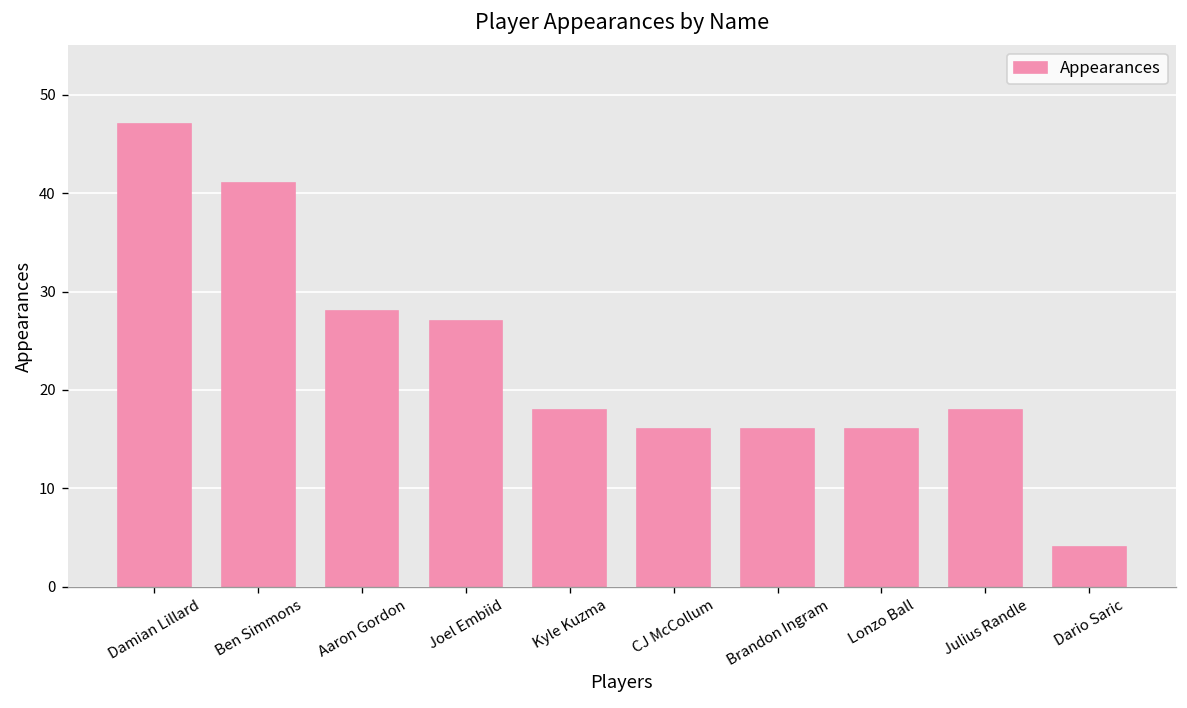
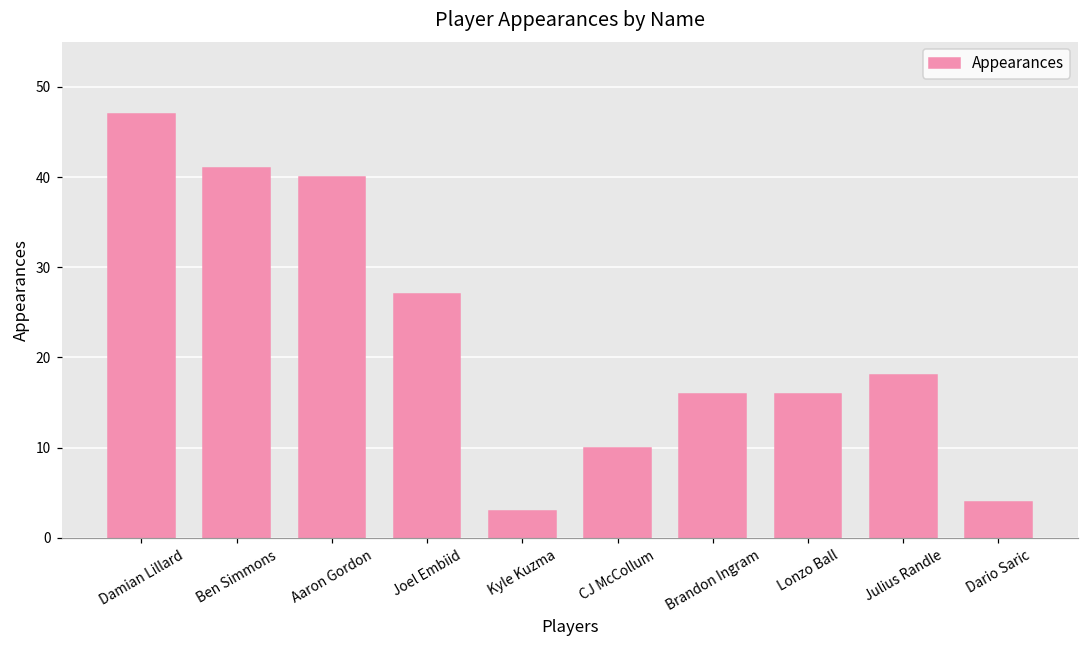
  {
    "Damian Lillard": 47,
    "Ben Simmons": 41,
-   "Aaron Gordon": 28,
+   "Aaron Gordon": 40,
    "Joel Embiid": 27,
-   "Kyle Kuzma": 18,
-   "CJ McCollum": 16,
+   "Kyle Kuzma": 3,
+   "CJ McCollum": 10,
    "Brandon Ingram": 16,
    "Lonzo Ball": 16,
    "Julius Randle": 18,
    "Dario Saric": 4
  }
